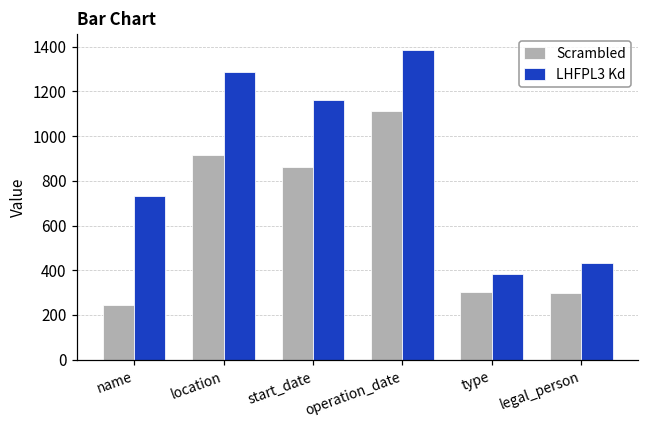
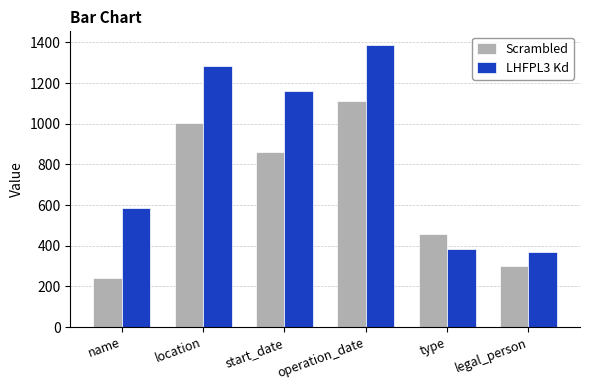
  {
    "Scrambled": {
      "name": 240,
-     "location": 920,
+     "location": 1000,
      "start_date": 860,
      "operation_date": 1110,
-     "type": 300,
+     "type": 460,
      "legal_person": 300
    },
    "LHFPL3 Kd": {
-     "name": 730,
+     "name": 590,
      "location": 1290,
      "start_date": 1160,
      "operation_date": 1390,
      "type": 380,
-     "legal_person": 430
+     "legal_person": 370
    }
  }
